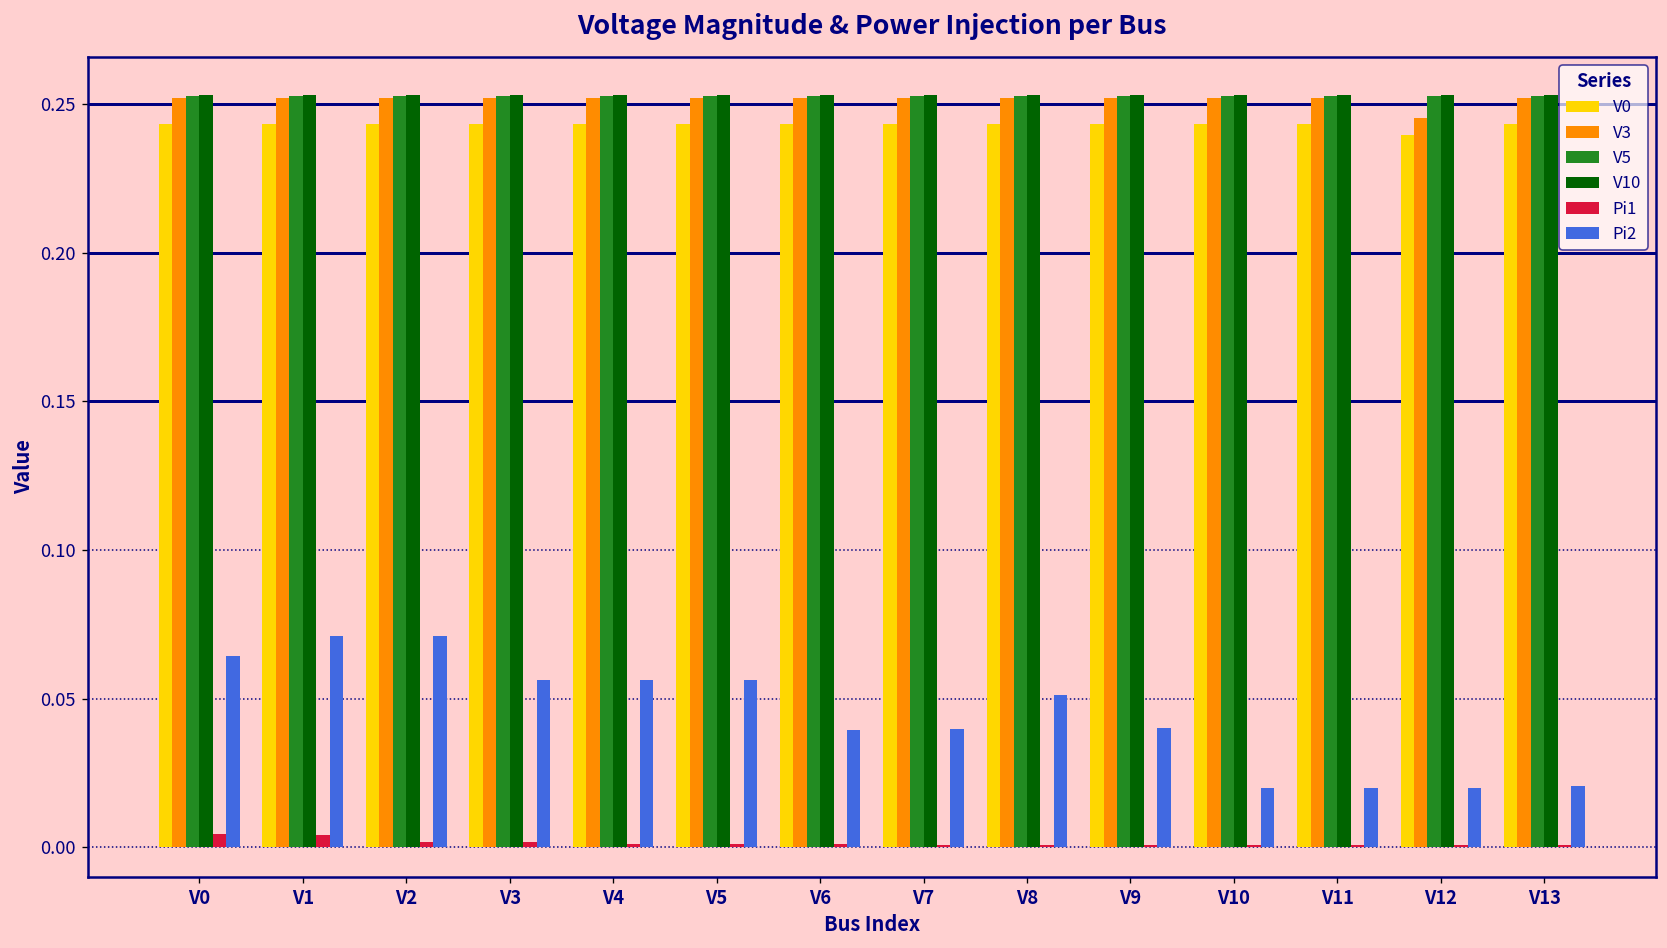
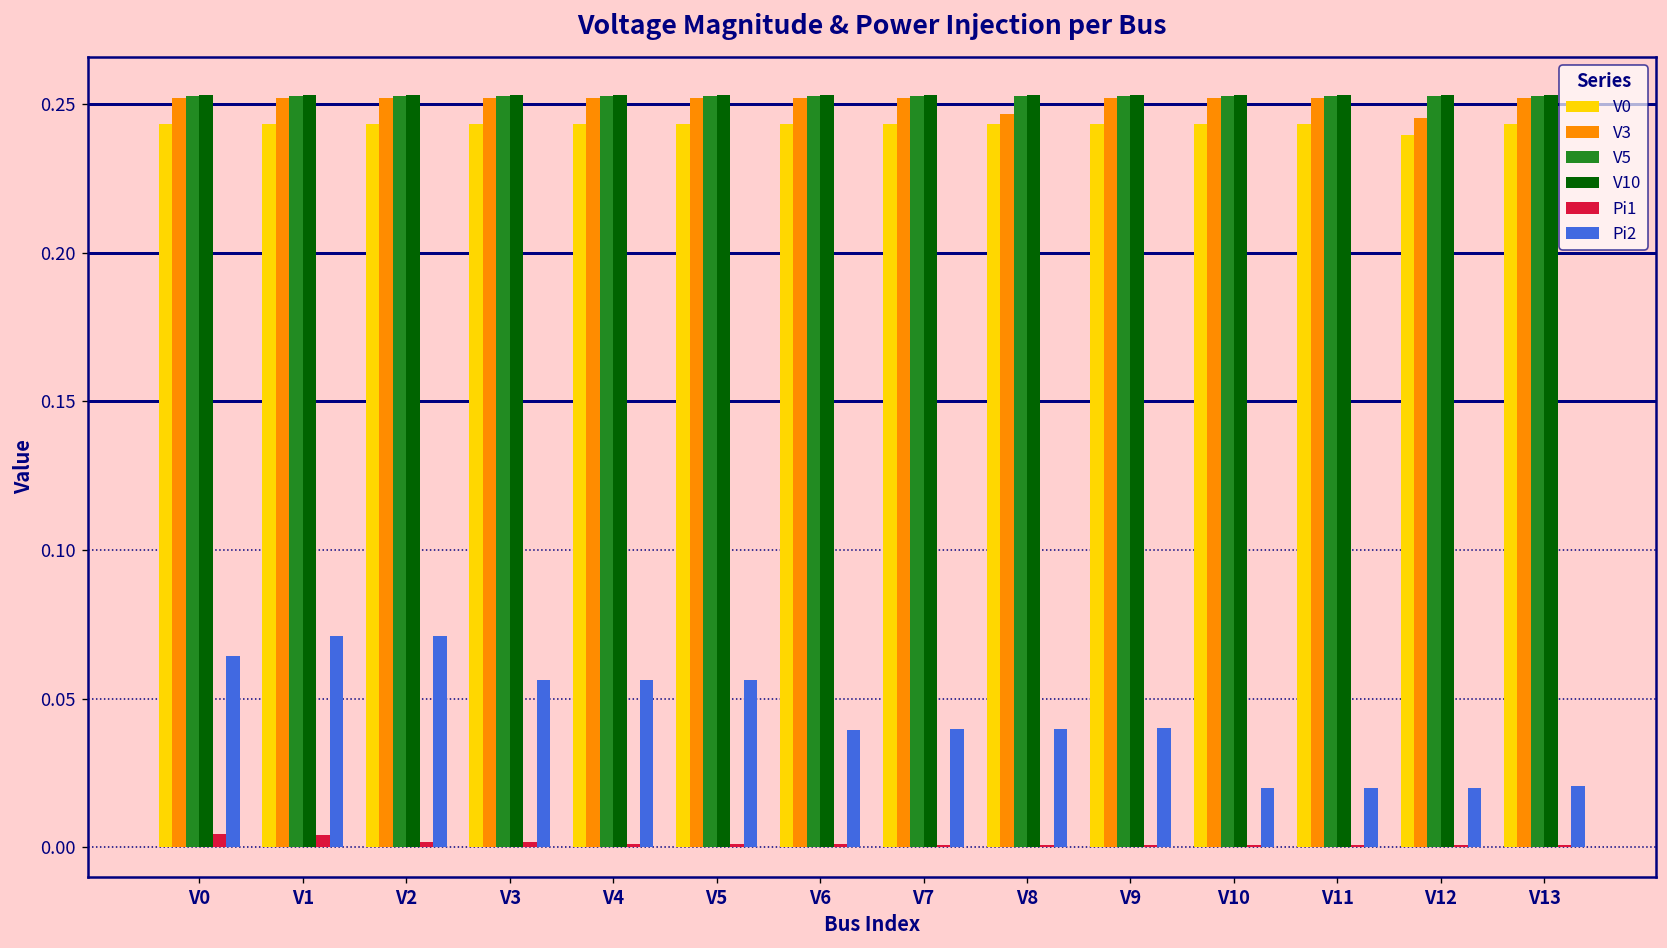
  {
    "V0": {
      "V0": 0.243,
      "V1": 0.243,
      "V2": 0.243,
      "V3": 0.243,
      "V4": 0.243,
      "V5": 0.243,
      "V6": 0.243,
      "V7": 0.243,
      "V8": 0.243,
      "V9": 0.243,
      "V10": 0.243,
      "V11": 0.243,
      "V12": 0.240,
      "V13": 0.243
    },
    "V3": {
      "V0": 0.252,
      "V1": 0.252,
      "V2": 0.252,
      "V3": 0.252,
      "V4": 0.252,
      "V5": 0.252,
      "V6": 0.252,
      "V7": 0.252,
-     "V8": 0.252,
+     "V8": 0.247,
      "V9": 0.252,
      "V10": 0.252,
      "V11": 0.252,
      "V12": 0.246,
      "V13": 0.252
    },
    "V5": {
      "V0": 0.253,
      "V1": 0.253,
      "V2": 0.253,
      "V3": 0.253,
      "V4": 0.253,
      "V5": 0.253,
      "V6": 0.253,
      "V7": 0.253,
      "V8": 0.253,
      "V9": 0.253,
      "V10": 0.253,
      "V11": 0.253,
      "V12": 0.253,
      "V13": 0.253
    },
    "V10": {
      "V0": 0.253,
      "V1": 0.253,
      "V2": 0.253,
      "V3": 0.253,
      "V4": 0.253,
      "V5": 0.253,
      "V6": 0.253,
      "V7": 0.253,
      "V8": 0.253,
      "V9": 0.253,
      "V10": 0.253,
      "V11": 0.253,
      "V12": 0.253,
      "V13": 0.253
    },
    "Pi1": {
      "V0": 0.004,
      "V1": 0.004,
      "V2": 0.002,
      "V3": 0.002,
      "V4": 0.001
    },
    "Pi2": {
      "V0": 0.064,
      "V1": 0.071,
      "V2": 0.071,
      "V3": 0.056,
      "V4": 0.056,
      "V5": 0.056,
      "V6": 0.040,
      "V7": 0.040,
-     "V8": 0.051,
+     "V8": 0.040,
      "V9": 0.040,
      "V10": 0.020,
      "V11": 0.020,
      "V12": 0.020,
      "V13": 0.020
    }
  }
